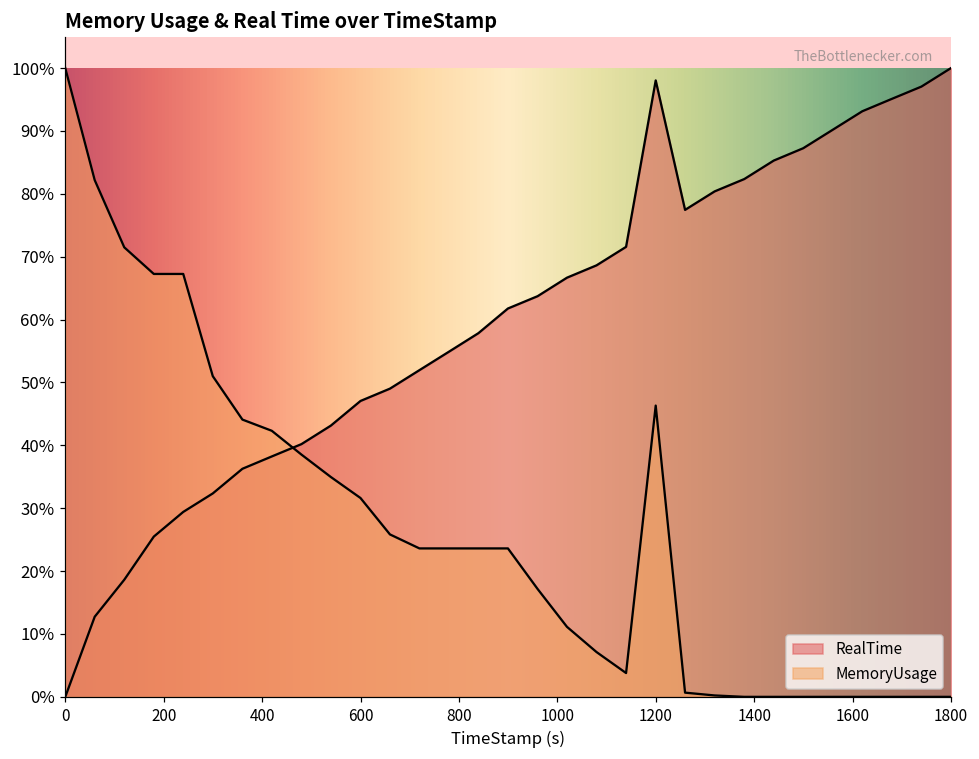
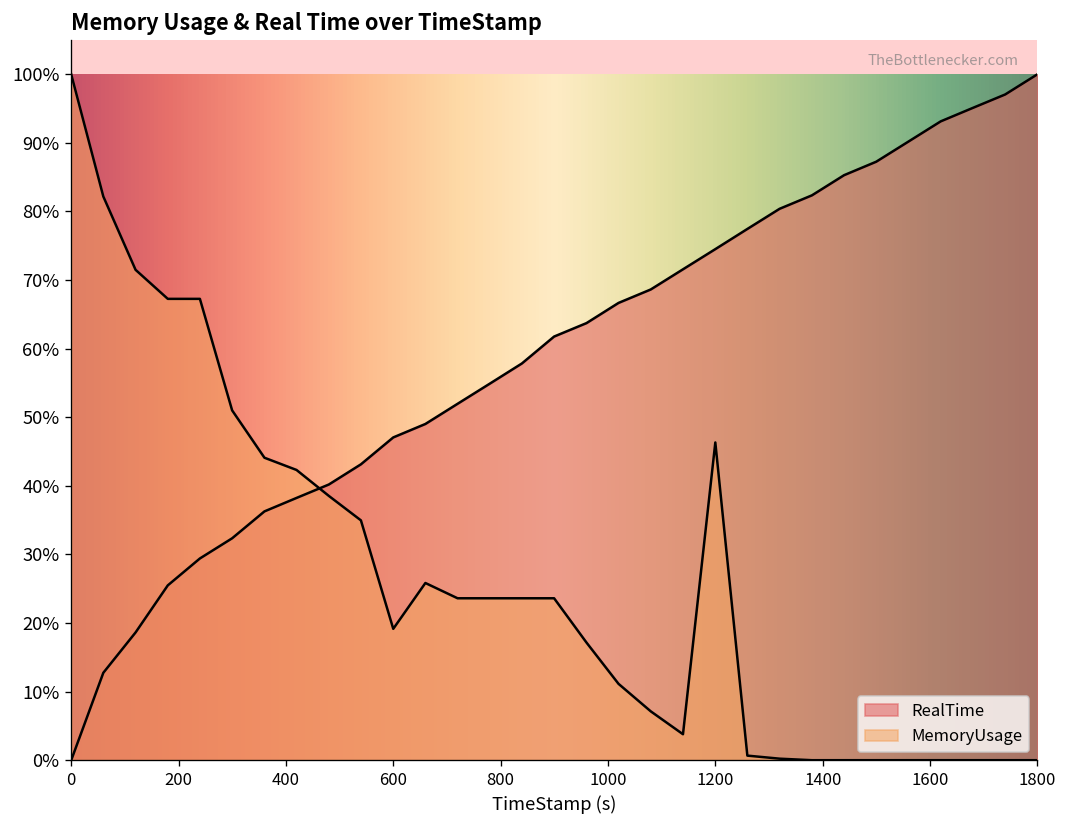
  {
    "RealTime": {
      "0": "0%",
      "600": "47%",
-     "1200": "98%",
+     "1200": "75%",
      "1800": "100%"
    },
    "MemoryUsage": {
      "0": "100%",
-     "600": "32%",
+     "600": "19%",
      "1200": "46%",
      "1800": "0%"
    }
  }
